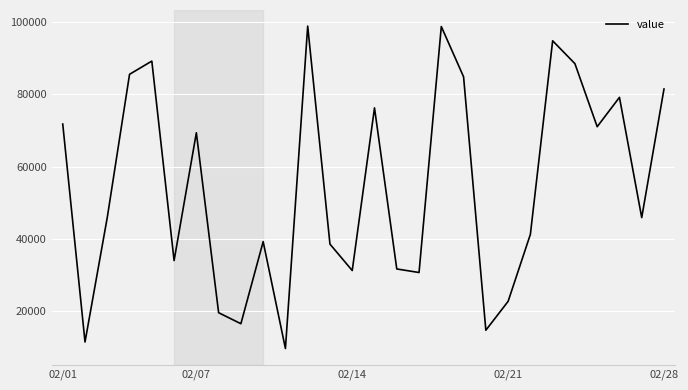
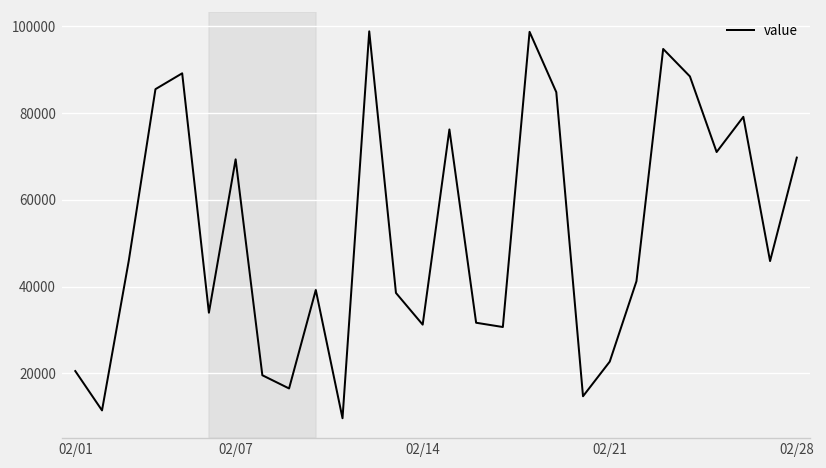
  {
-   "02/01": 72000,
+   "02/01": 21000,
    "02/07": 69000,
    "02/14": 31000,
    "02/21": 23000,
-   "02/28": 81000
+   "02/28": 70000
  }
